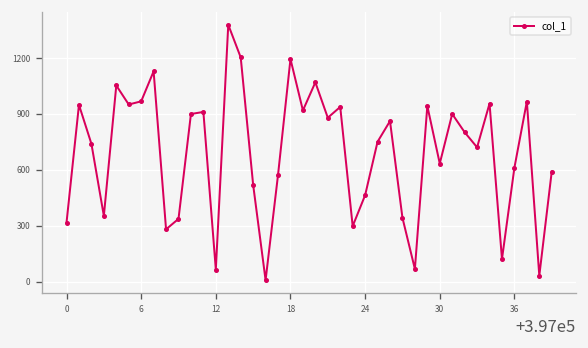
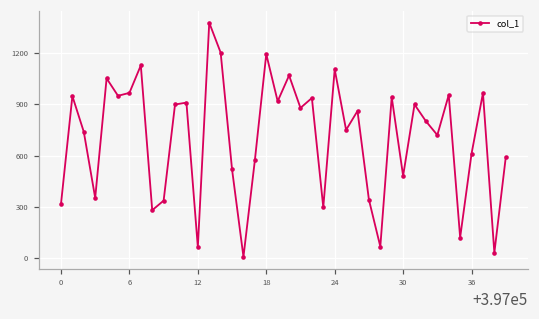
  {
    "0": 320,
    "6": 970,
    "12": 70,
    "18": 1200,
-   "24": 460,
-   "30": 630,
+   "24": 1110,
+   "30": 480,
    "36": 610
  }
